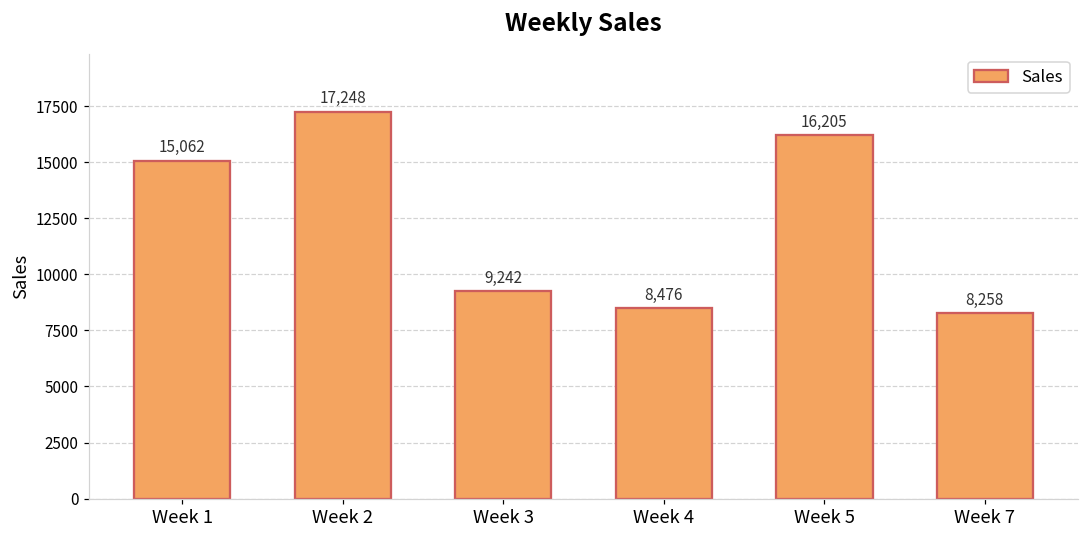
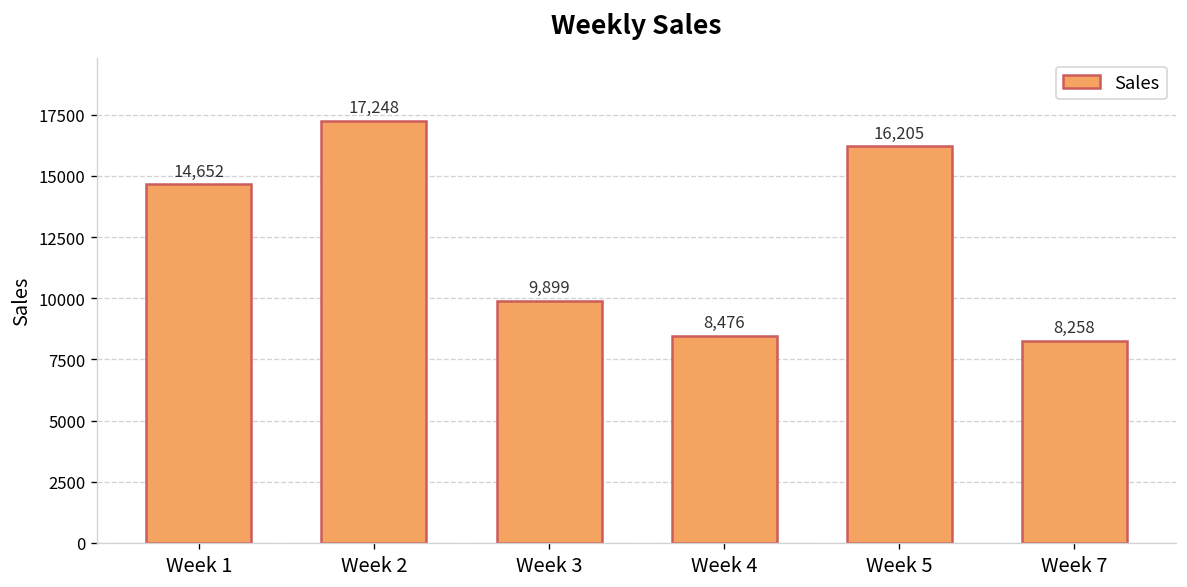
  {
-   "Week 1": "15,062",
+   "Week 1": "14,652",
    "Week 2": "17,248",
-   "Week 3": "9,242",
+   "Week 3": "9,899",
    "Week 4": "8,476",
    "Week 5": "16,205",
    "Week 7": "8,258"
  }
